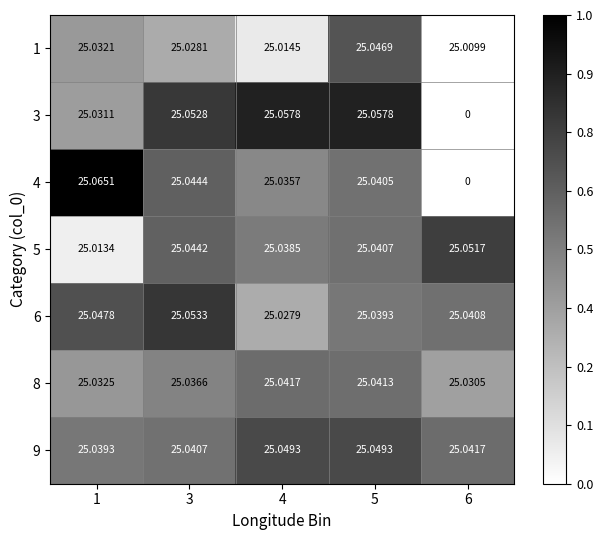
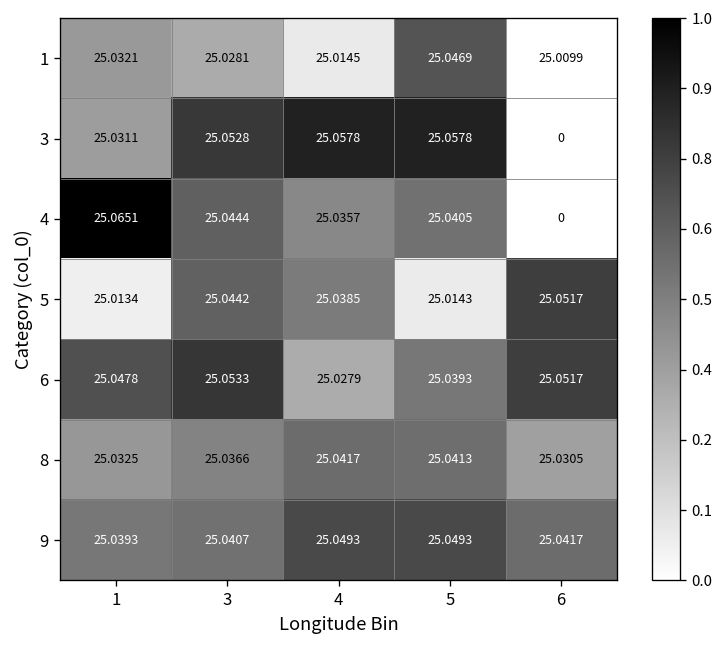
  {
    "1": {
      "1": 25.0321,
      "3": 25.0281,
      "4": 25.0145,
      "5": 25.0469,
      "6": 25.0099
    },
    "3": {
      "1": 25.0311,
      "3": 25.0528,
      "4": 25.0578,
      "5": 25.0578,
      "6": 0
    },
    "4": {
      "1": 25.0651,
      "3": 25.0444,
      "4": 25.0357,
      "5": 25.0405,
      "6": 0
    },
    "5": {
      "1": 25.0134,
      "3": 25.0442,
      "4": 25.0385,
-     "5": 25.0407,
+     "5": 25.0143,
      "6": 25.0517
    },
    "6": {
      "1": 25.0478,
      "3": 25.0533,
      "4": 25.0279,
      "5": 25.0393,
-     "6": 25.0408
+     "6": 25.0517
    },
    "8": {
      "1": 25.0325,
      "3": 25.0366,
      "4": 25.0417,
      "5": 25.0413,
      "6": 25.0305
    },
    "9": {
      "1": 25.0393,
      "3": 25.0407,
      "4": 25.0493,
      "5": 25.0493,
      "6": 25.0417
    }
  }
